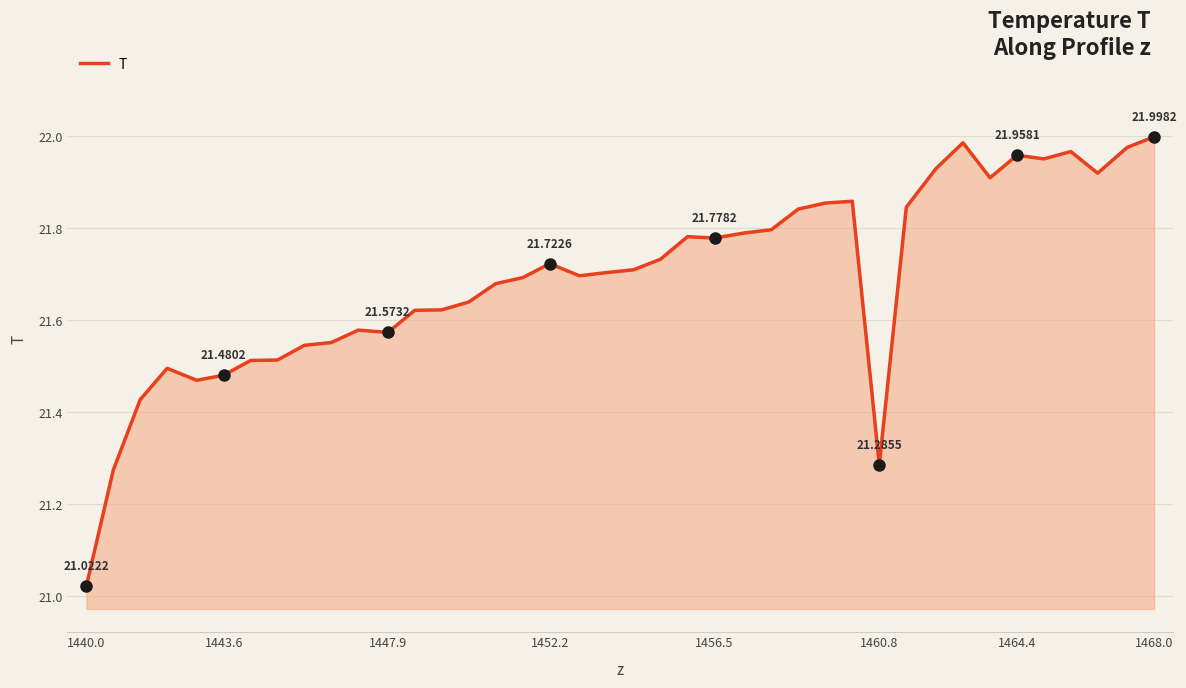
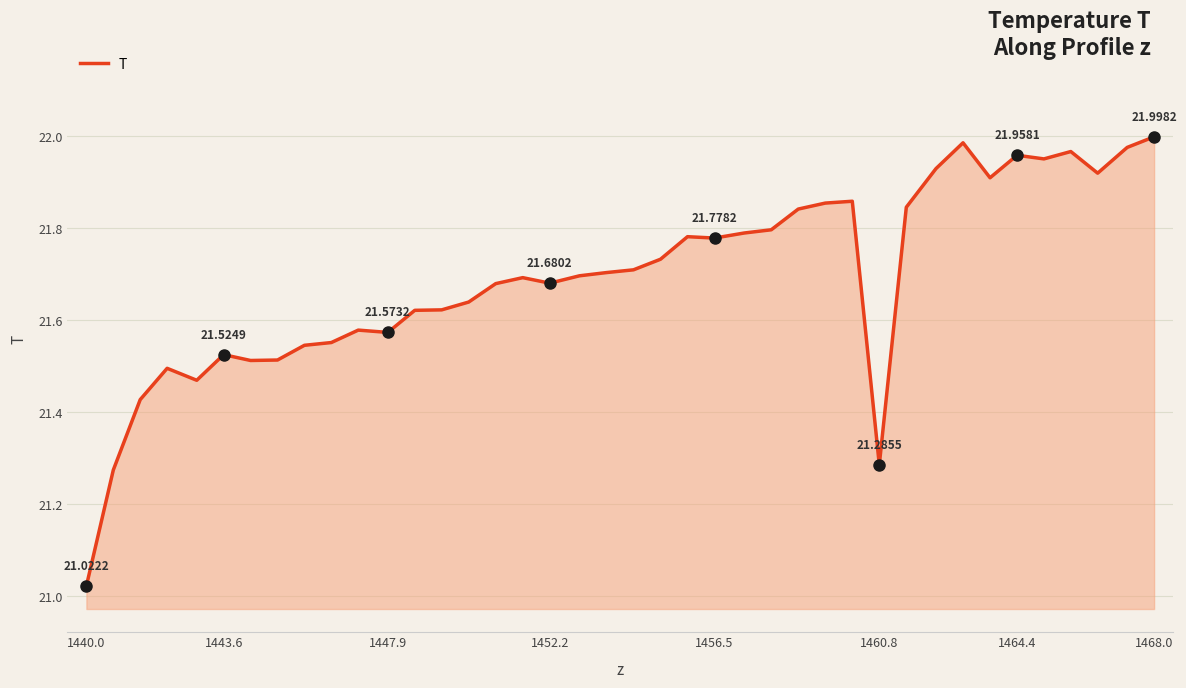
  {
    "T": {
-     "1443.6": 21.4802,
-     "1452.2": 21.7226
+     "1443.6": 21.5249,
+     "1452.2": 21.6802
    }
  }
